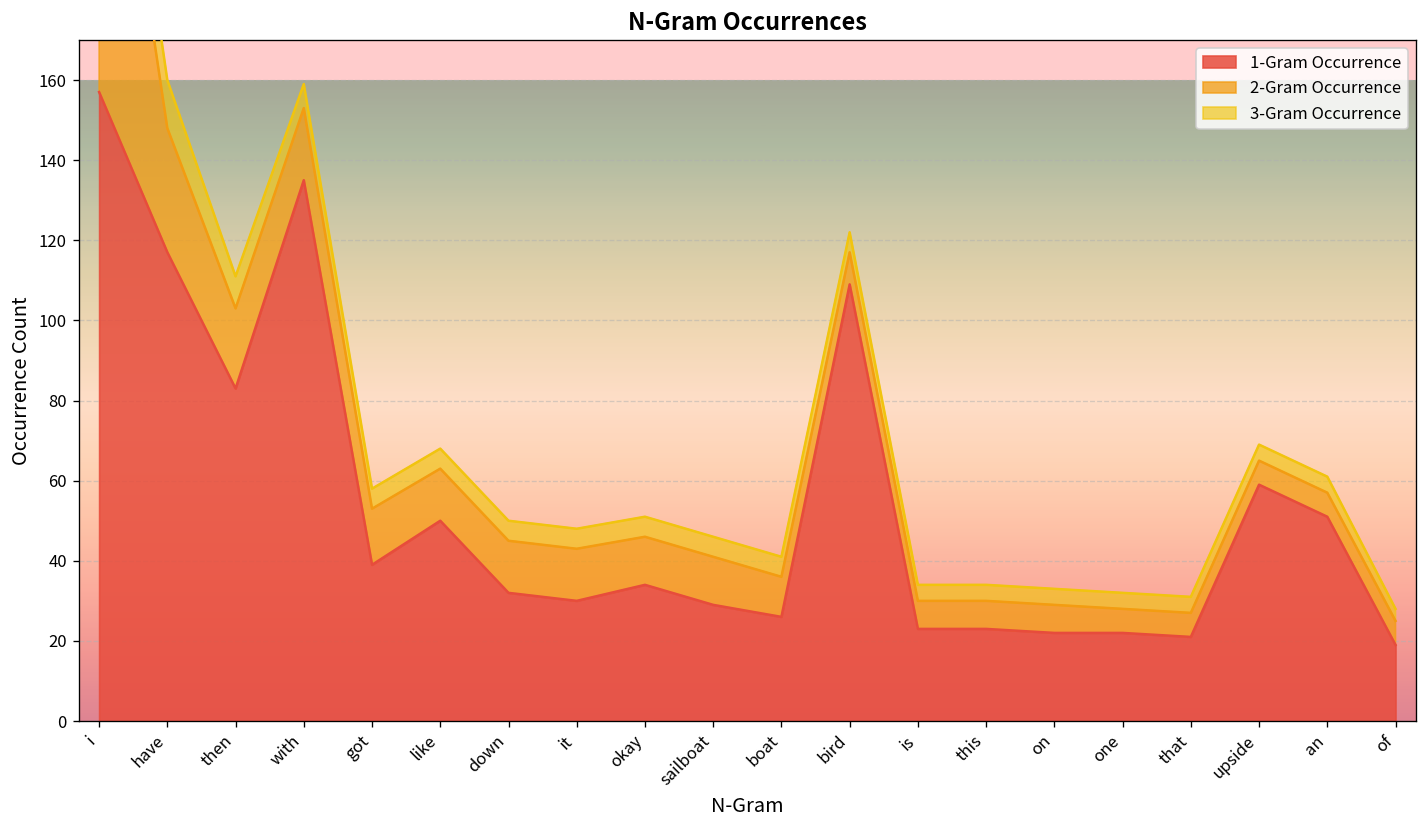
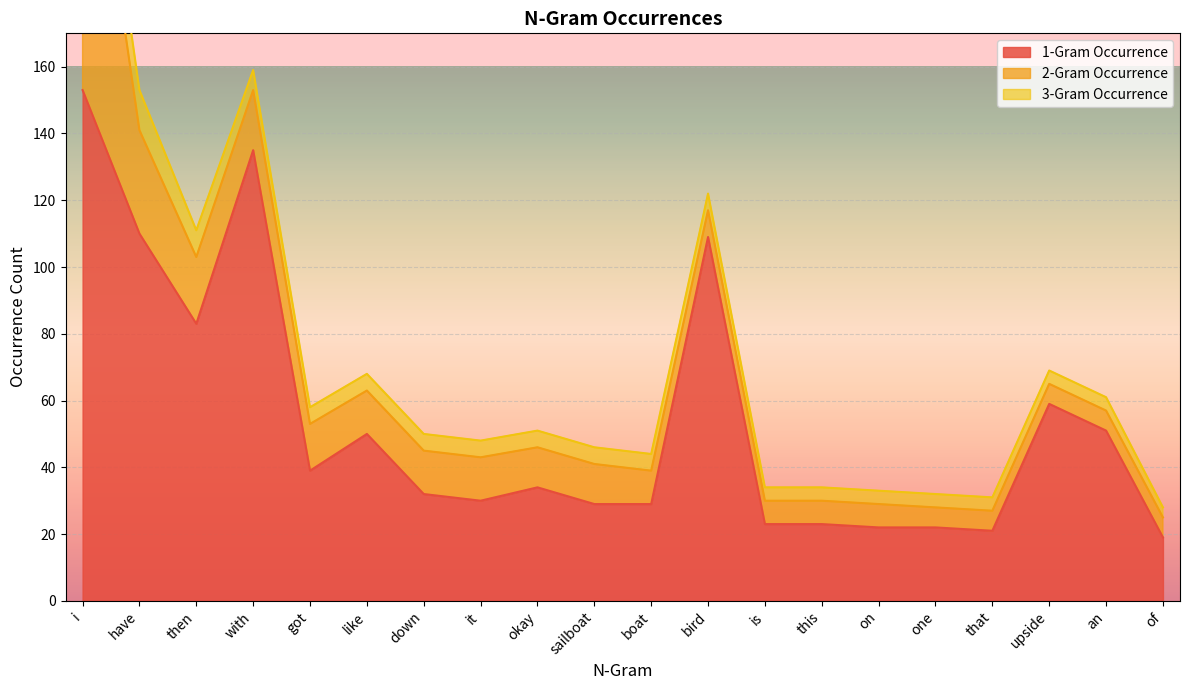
  {
    "1-Gram Occurrence": {
-     "i": 157,
-     "have": 117,
+     "i": 153,
+     "have": 110,
      "then": 83,
      "with": 135,
      "got": 39,
      "like": 50,
      "down": 32,
      "it": 30,
      "okay": 34,
      "sailboat": 29,
-     "boat": 26,
+     "boat": 29,
      "bird": 109,
      "is": 23,
      "this": 23,
      "on": 22,
      "one": 22,
      "that": 21,
      "upside": 59,
      "an": 51,
      "of": 19
    }
  }
